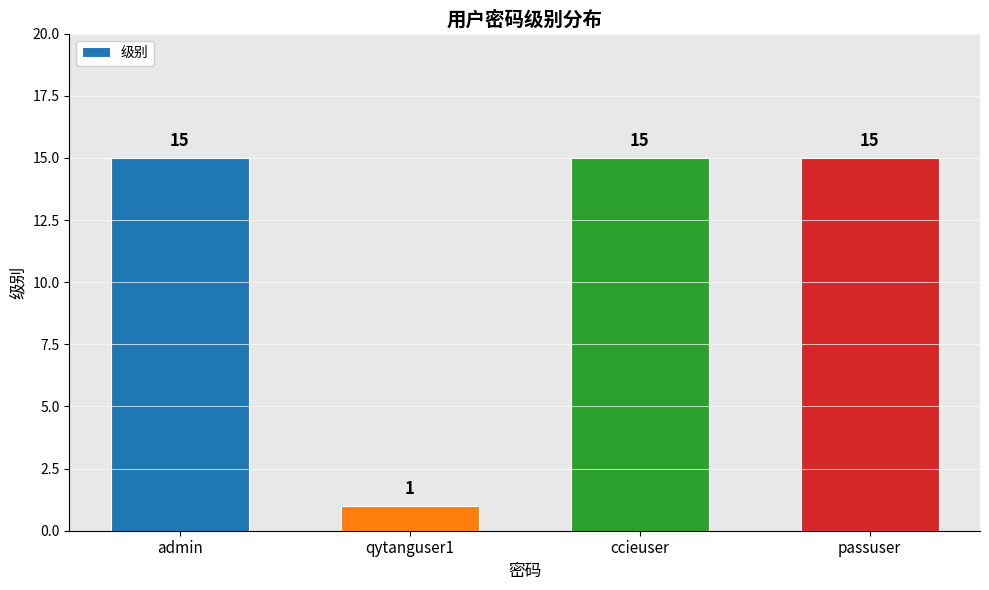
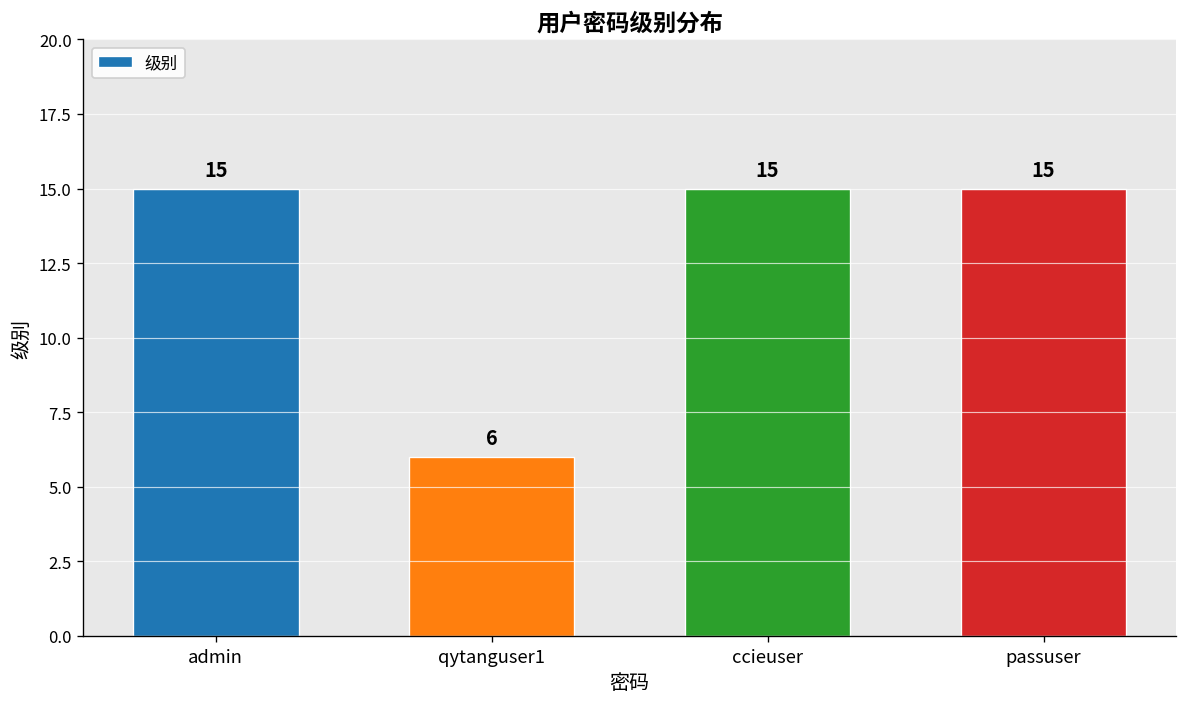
  {
    "admin": 15,
-   "qytanguser1": 1,
+   "qytanguser1": 6,
    "ccieuser": 15,
    "passuser": 15
  }
